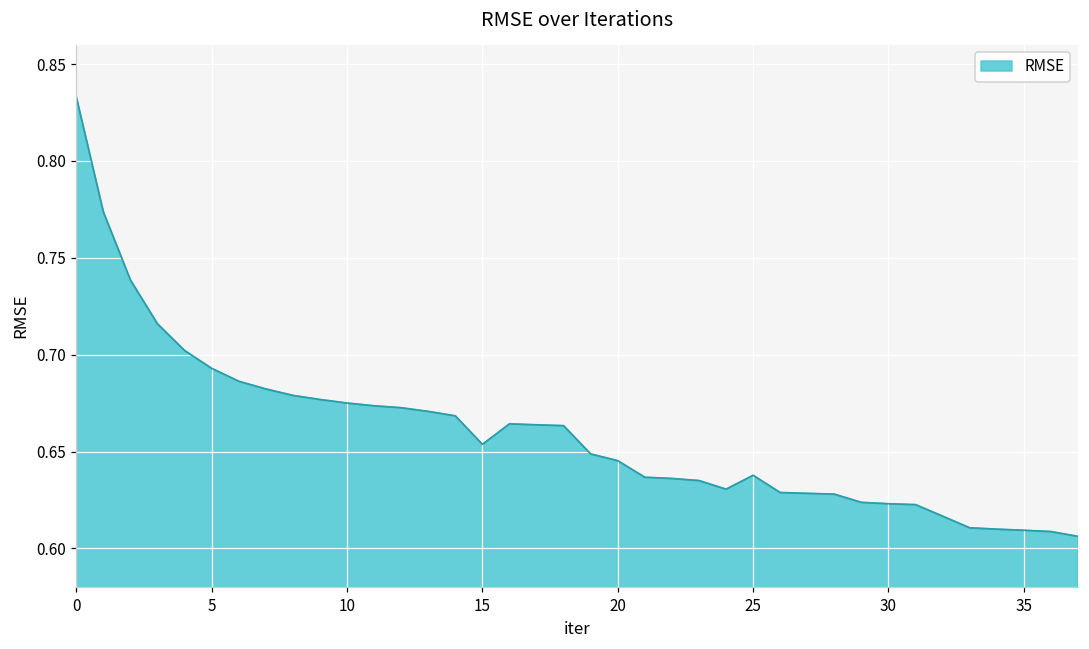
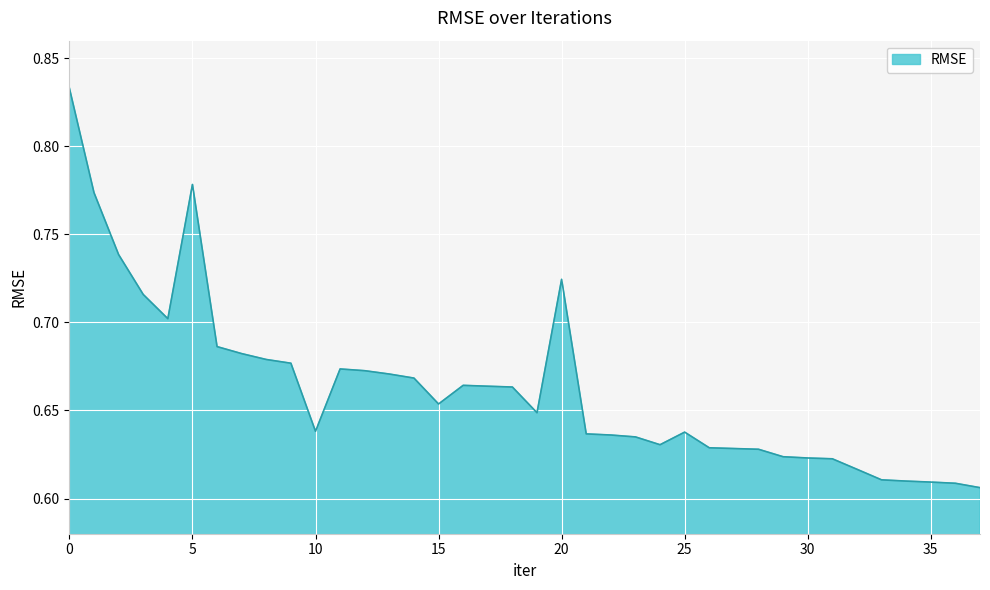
  {
    "0": 0.833,
-   "5": 0.693,
-   "10": 0.675,
+   "5": 0.778,
+   "10": 0.638,
    "15": 0.654,
-   "20": 0.645,
+   "20": 0.724,
    "25": 0.638,
    "30": 0.623,
    "35": 0.609
  }
